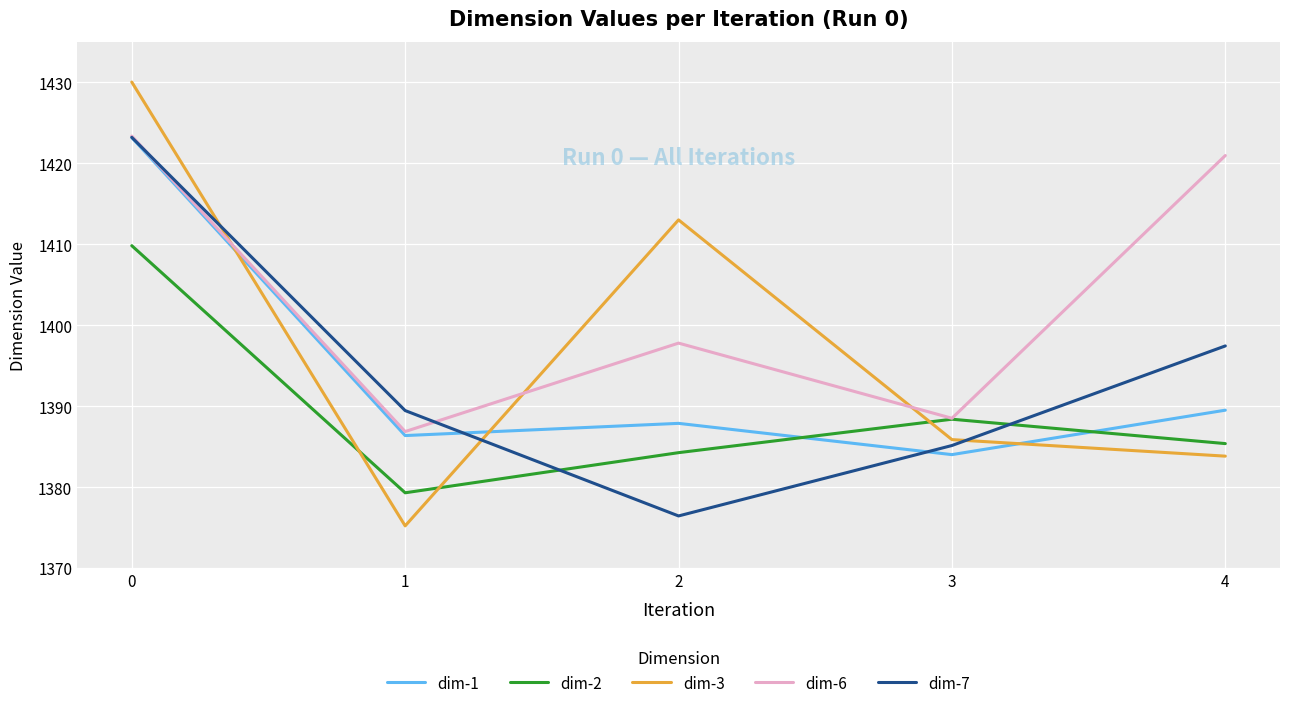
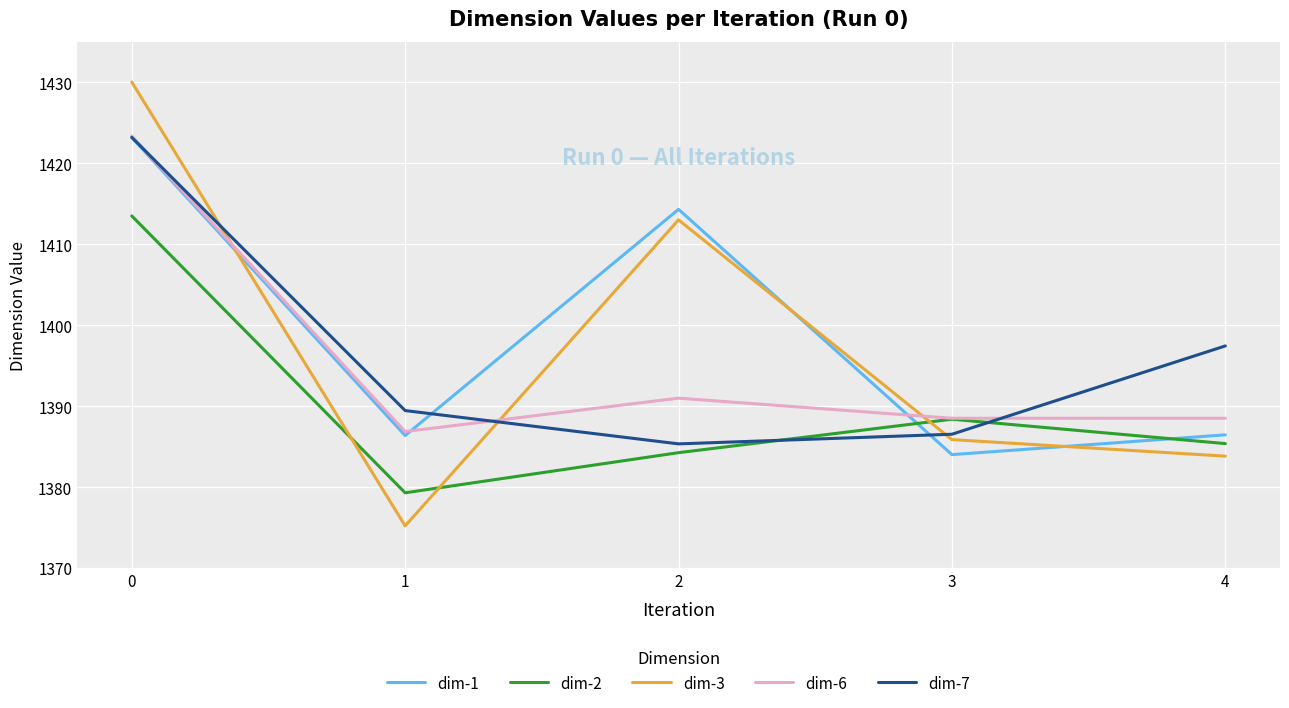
  {
    "dim-1": {
      "1": 1386,
-     "2": 1388,
+     "2": 1414,
      "3": 1384,
-     "4": 1390
+     "4": 1386
    },
    "dim-2": {
-     "0": 1410,
+     "0": 1413,
      "1": 1379,
      "2": 1384,
      "4": 1385
    },
    "dim-3": {
      "0": 1430,
      "1": 1375,
      "2": 1413,
      "3": 1386,
      "4": 1384
    },
    "dim-6": {
      "1": 1387,
-     "2": 1398,
-     "4": 1421
+     "2": 1391,
+     "4": 1389
    },
    "dim-7": {
      "1": 1389,
-     "2": 1376,
-     "3": 1385,
+     "2": 1385,
+     "3": 1387,
      "4": 1397
    }
  }
